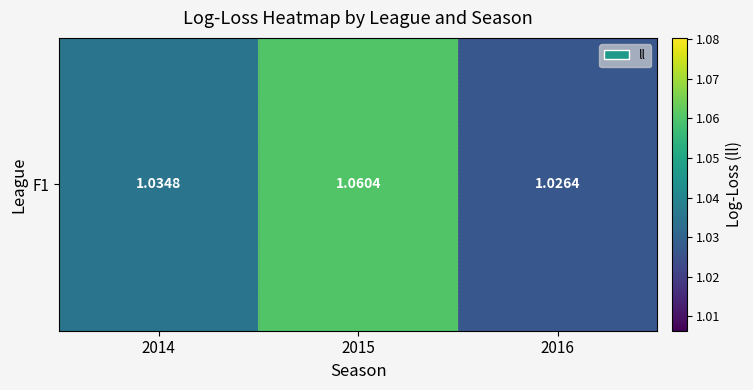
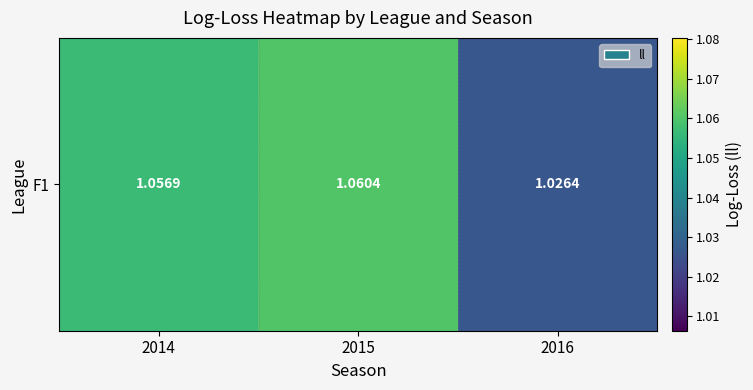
  {
    "F1": {
-     "2014": 1.0348,
+     "2014": 1.0569,
      "2015": 1.0604,
      "2016": 1.0264
    }
  }
